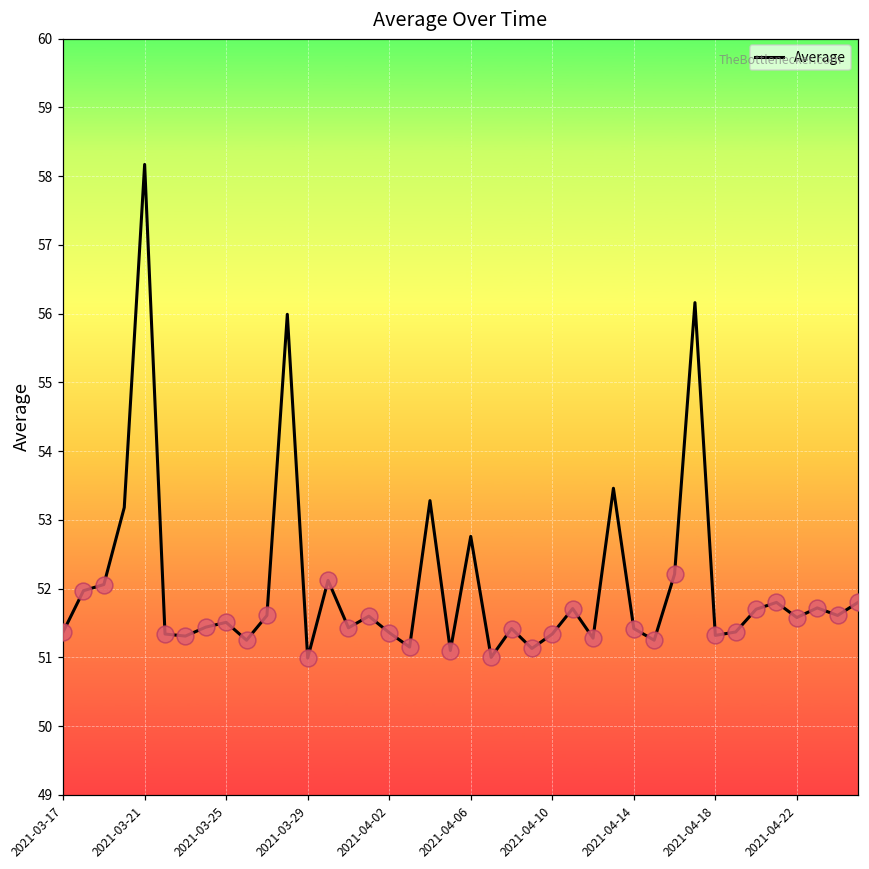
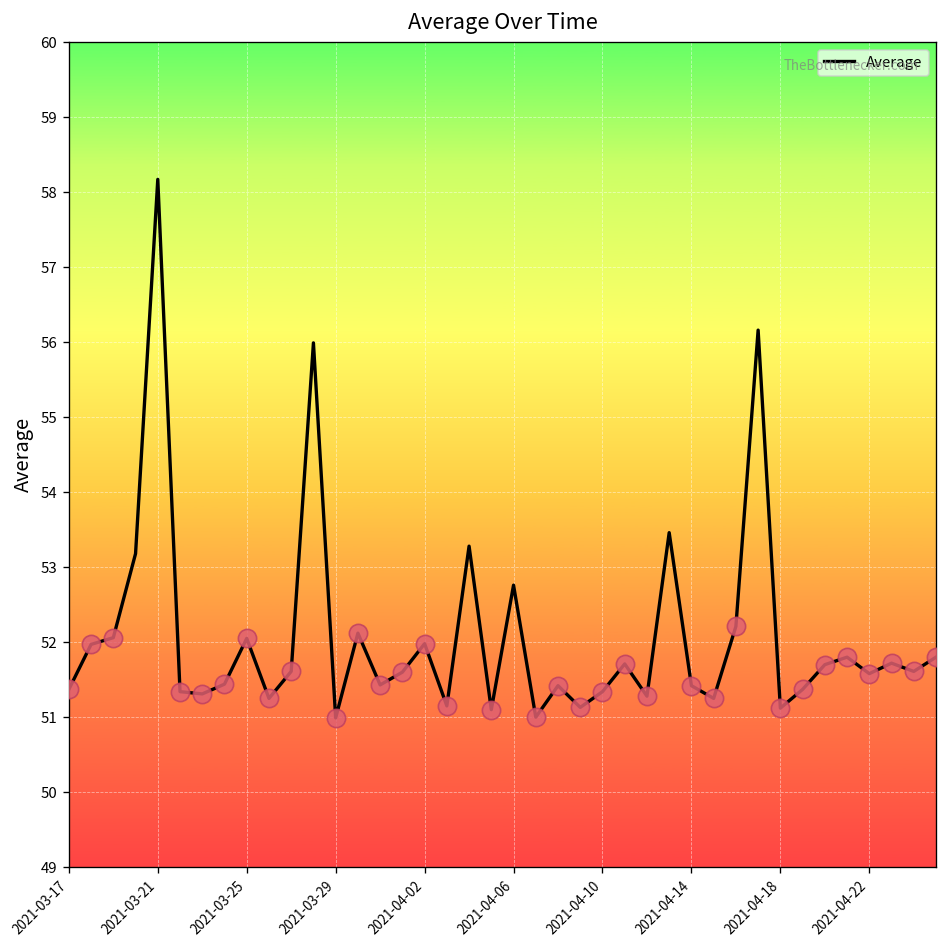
  {
    "Average": {
      "2021-03-21": 58.2,
-     "2021-03-25": 51.5,
-     "2021-04-02": 51.4,
+     "2021-03-25": 52.1,
+     "2021-04-02": 52.0,
      "2021-04-06": 52.8,
-     "2021-04-18": 51.3
+     "2021-04-18": 51.1
    }
  }
